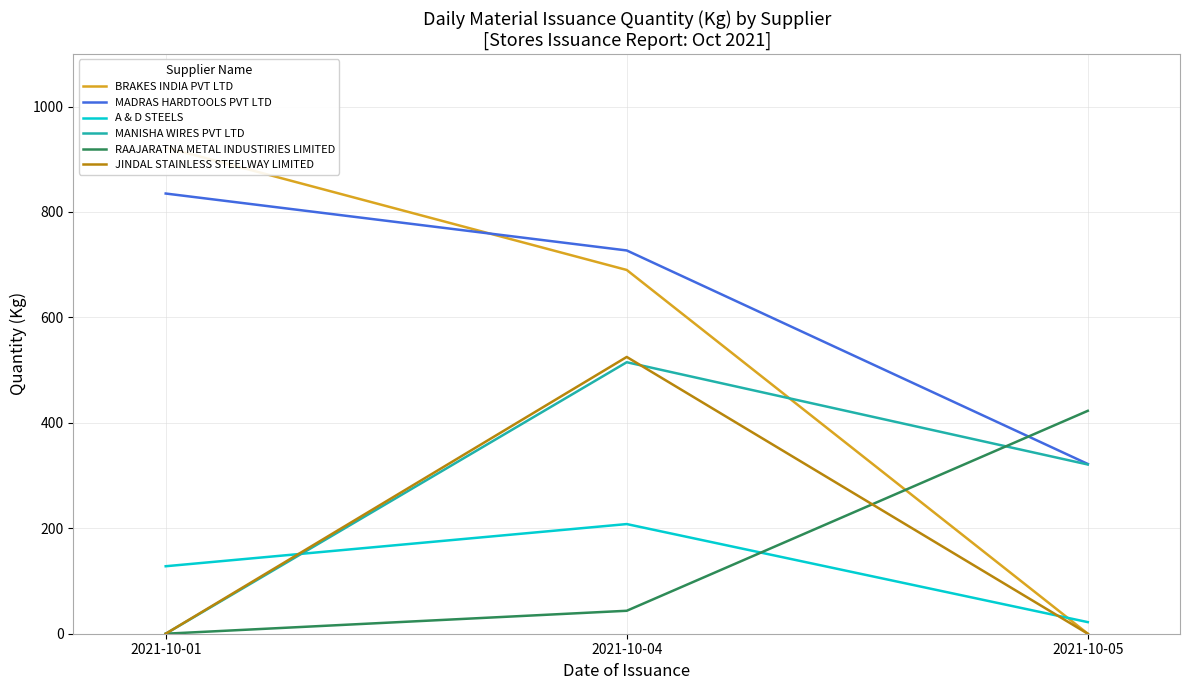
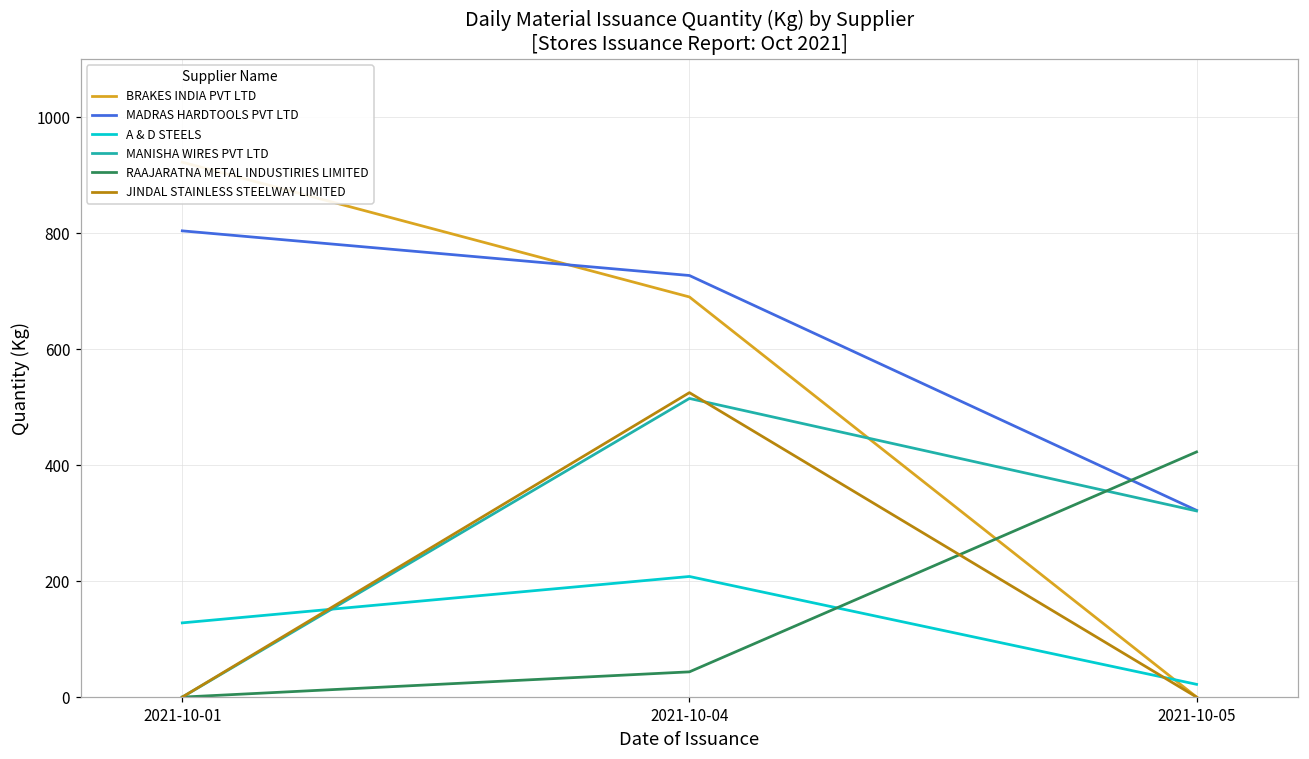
  {
    "MADRAS HARDTOOLS PVT LTD": {
-     "2021-10-01": 840,
+     "2021-10-01": 800,
      "2021-10-04": 730
    },
    "RAAJARATNA METAL INDUSTIRIES LIMITED": {
      "2021-10-04": 40,
      "2021-10-05": 420
    }
  }
